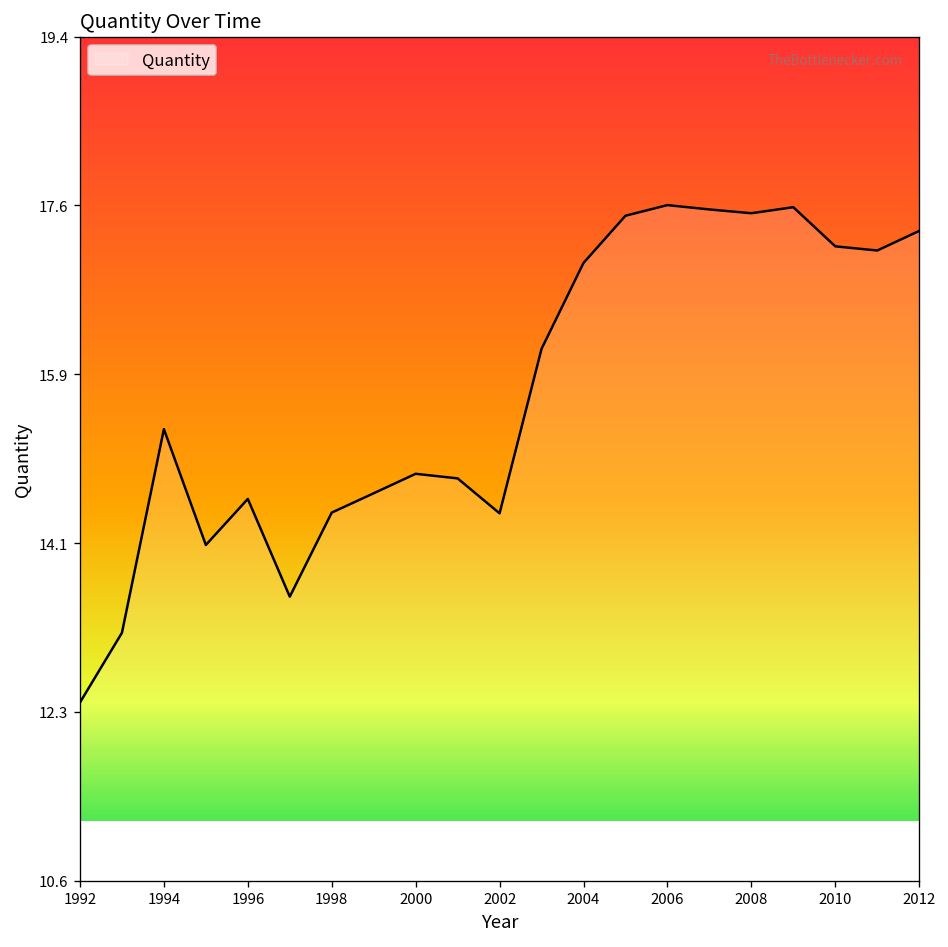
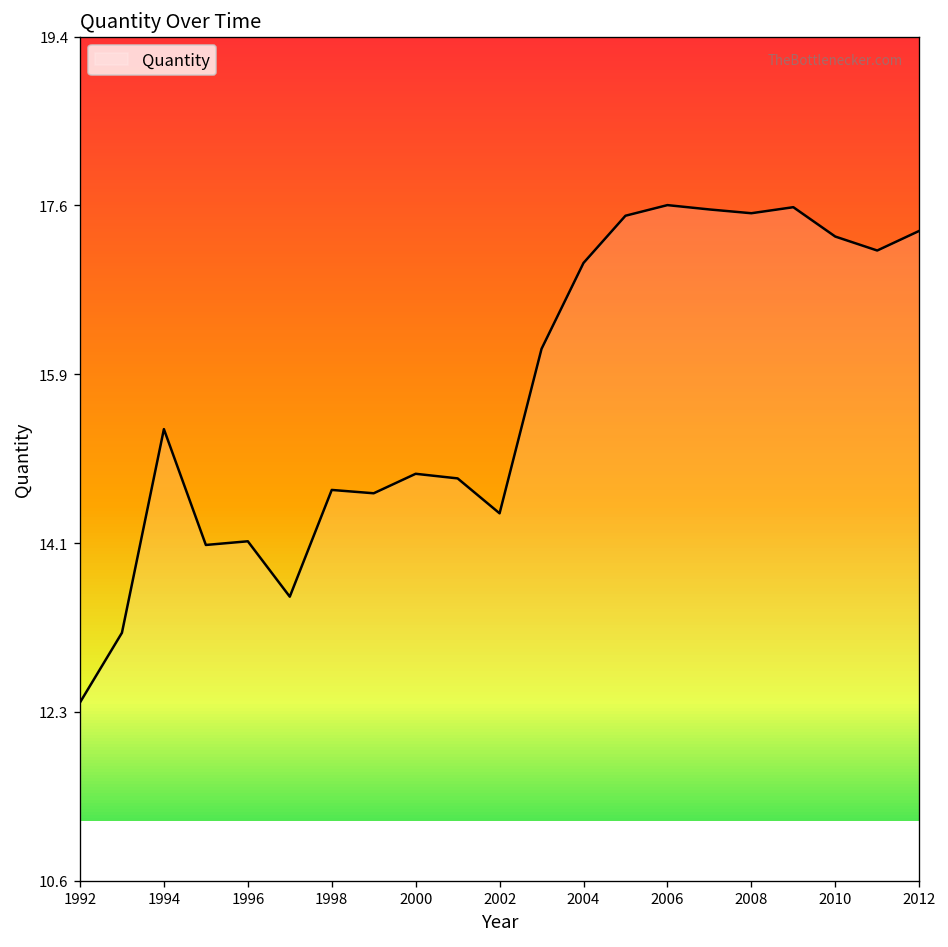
  {
    "1992": 12.4,
    "1994": 15.3,
-   "1996": 14.6,
-   "1998": 14.4,
+   "1996": 14.1,
+   "1998": 14.6,
    "2000": 14.8,
    "2002": 14.4,
    "2004": 17.0,
    "2006": 17.6,
    "2008": 17.5,
-   "2010": 17.2,
+   "2010": 17.3,
    "2012": 17.4
  }
